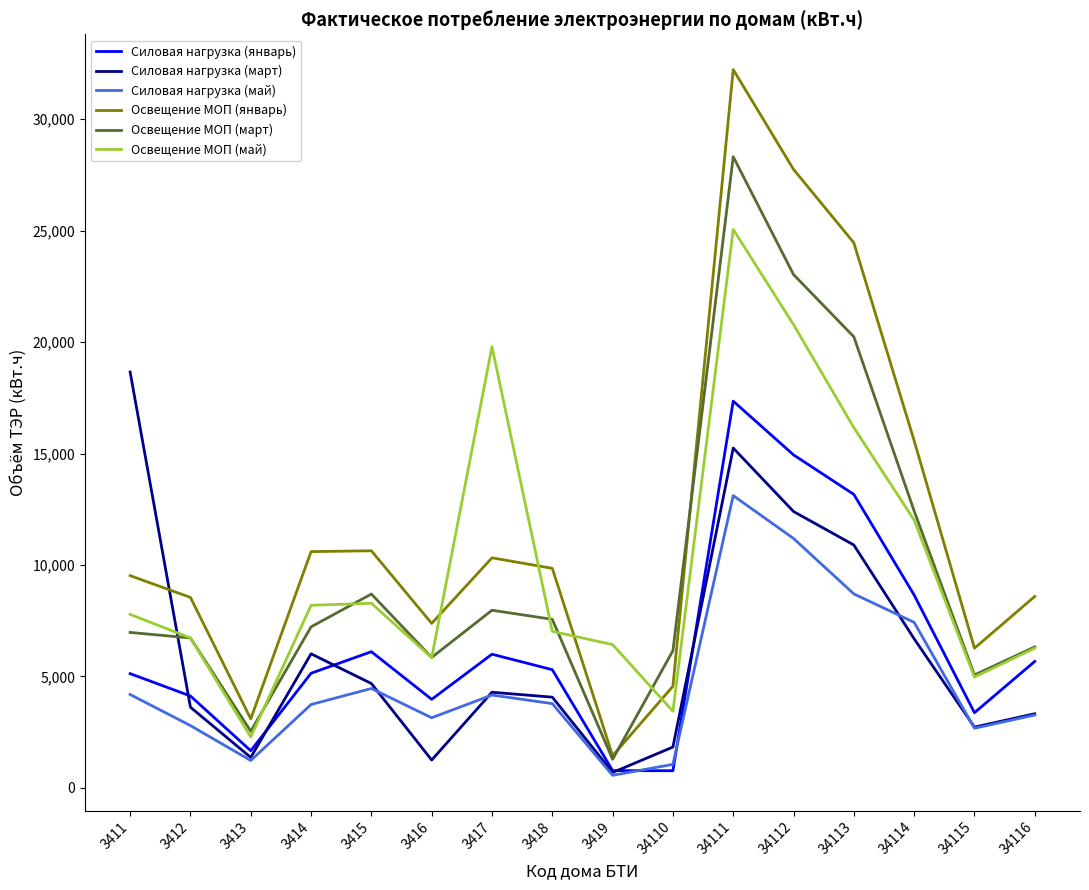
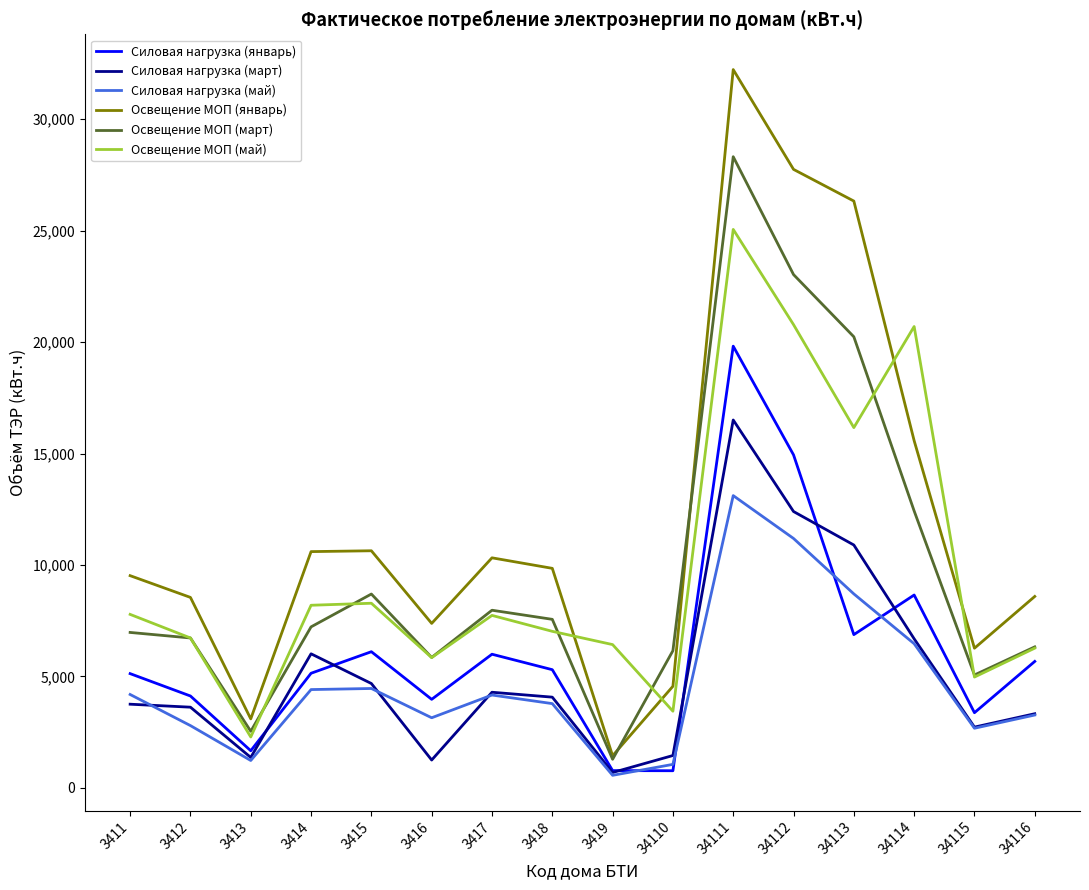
  {
    "Силовая нагрузка (январь)": {
      "3411": "5,100",
      "3412": "4,100",
      "3413": "1,700",
      "3414": "5,100",
      "3415": "6,100",
      "3416": "4,000",
      "3417": "6,000",
      "3418": "5,300",
      "34110": "800",
-     "34111": "17,400",
+     "34111": "19,800",
      "34112": "14,900",
-     "34113": "13,200",
+     "34113": "6,900",
      "34114": "8,700",
      "34115": "3,400",
      "34116": "5,700"
    },
    "Силовая нагрузка (март)": {
-     "3411": "18,700",
+     "3411": "3,800",
      "3412": "3,600",
      "3413": "1,400",
      "3414": "6,000",
      "3415": "4,700",
      "3416": "1,300",
      "3417": "4,300",
      "3418": "4,100",
-     "34110": "1,800",
-     "34111": "15,200",
+     "34110": "1,500",
+     "34111": "16,500",
      "34112": "12,400",
      "34113": "10,900",
      "34114": "6,700"
    },
    "Силовая нагрузка (май)": {
      "3411": "4,200",
      "3412": "2,800",
      "3413": "1,200",
-     "3414": "3,700",
+     "3414": "4,400",
      "3415": "4,500",
      "3416": "3,100",
      "3417": "4,200",
      "3418": "3,800",
      "3419": "600",
      "34110": "1,100",
      "34111": "13,100",
      "34112": "11,200",
      "34113": "8,700",
-     "34114": "7,400"
+     "34114": "6,500"
    },
    "Освещение МОП (январь)": {
      "3411": "9,500",
      "3412": "8,500",
      "3413": "3,100",
      "3414": "10,600",
      "3415": "10,600",
      "3416": "7,400",
      "3417": "10,300",
      "3418": "9,900",
      "3419": "1,400",
      "34110": "4,600",
      "34111": "32,200",
      "34112": "27,800",
-     "34113": "24,500",
+     "34113": "26,300",
      "34114": "15,600",
      "34115": "6,300",
      "34116": "8,600"
    },
    "Освещение МОП (март)": {
      "3411": "7,000",
      "3413": "2,500",
      "3414": "7,200",
      "3415": "8,700",
      "3417": "8,000",
      "3418": "7,600",
      "3419": "1,300",
      "34110": "6,200",
      "34111": "28,300",
      "34112": "23,000",
      "34113": "20,200",
      "34114": "12,400"
    },
    "Освещение МОП (май)": {
      "3411": "7,800",
      "3413": "2,300",
      "3414": "8,200",
      "3415": "8,300",
-     "3417": "19,800",
+     "3417": "7,700",
      "3418": "7,000",
      "3419": "6,400",
      "34110": "3,400",
      "34111": "25,100",
      "34112": "20,800",
      "34113": "16,200",
-     "34114": "12,000"
+     "34114": "20,700"
    }
  }
